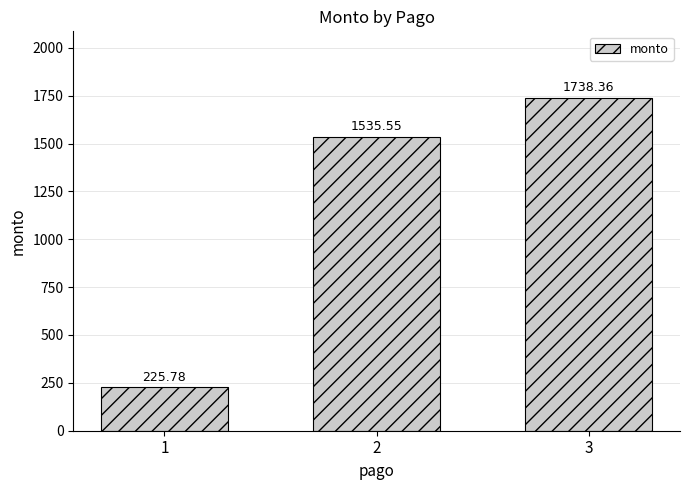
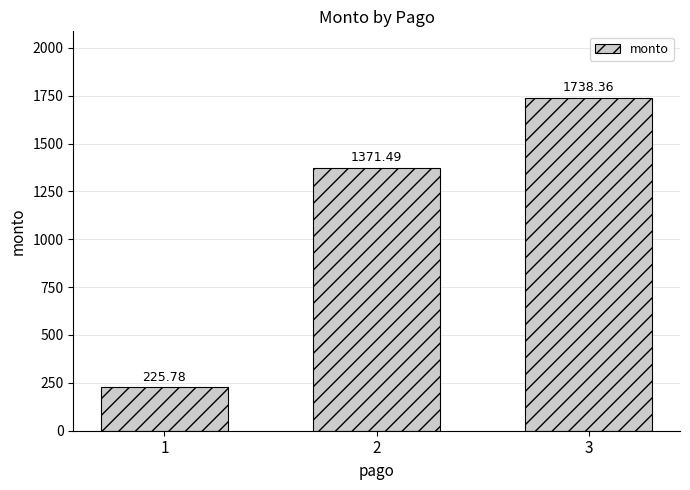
  {
    "1": 225.78,
-   "2": 1535.55,
+   "2": 1371.49,
    "3": 1738.36
  }
